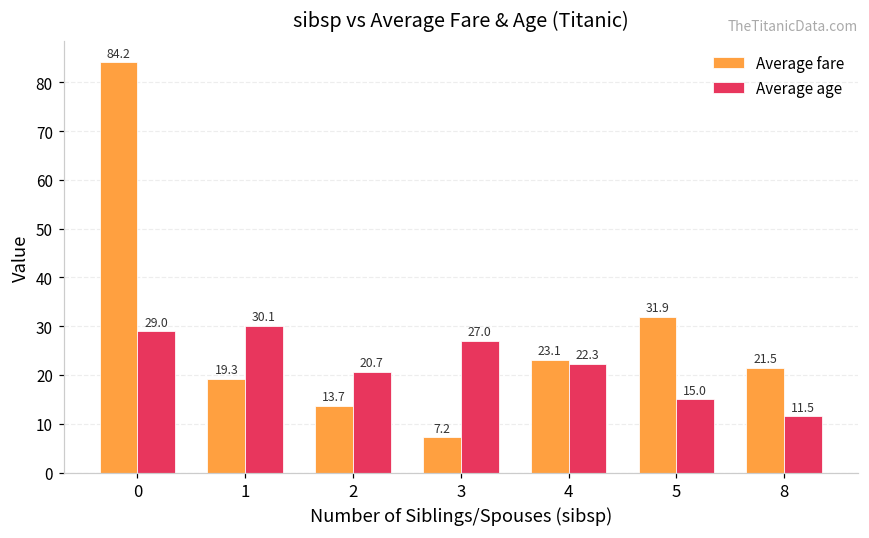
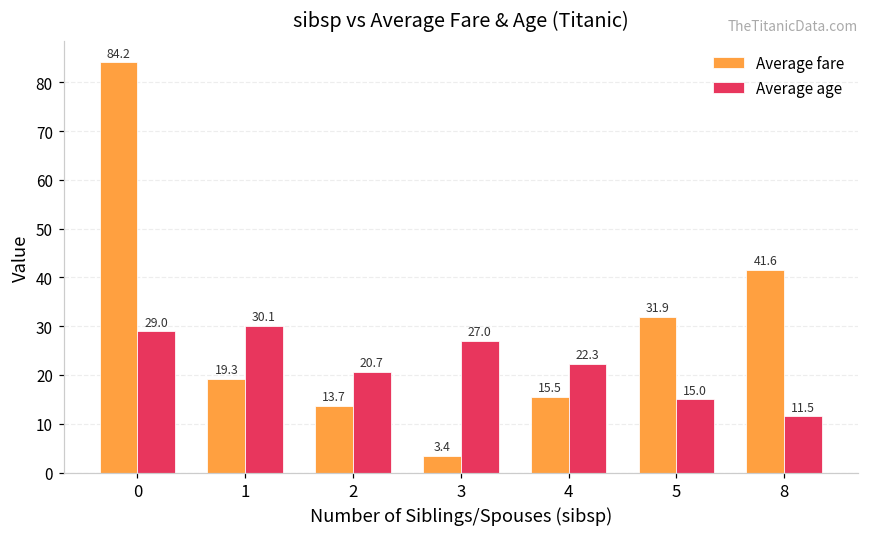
  {
    "Average fare": {
      "0": 84.2,
      "1": 19.3,
      "2": 13.7,
-     "3": 7.2,
-     "4": 23.1,
+     "3": 3.4,
+     "4": 15.5,
      "5": 31.9,
-     "8": 21.5
+     "8": 41.6
    },
    "Average age": {
      "0": 29.0,
      "1": 30.1,
      "2": 20.7,
      "3": 27.0,
      "4": 22.3,
      "5": 15.0,
      "8": 11.5
    }
  }
